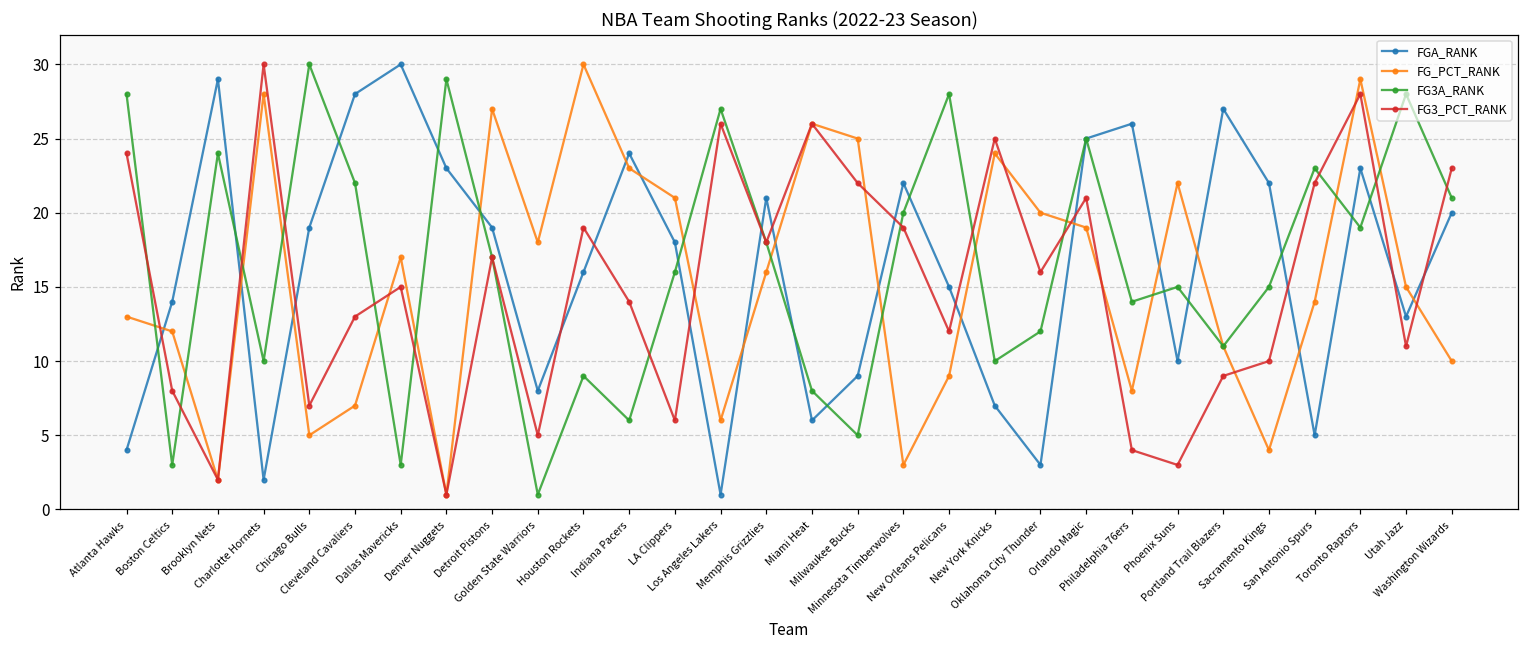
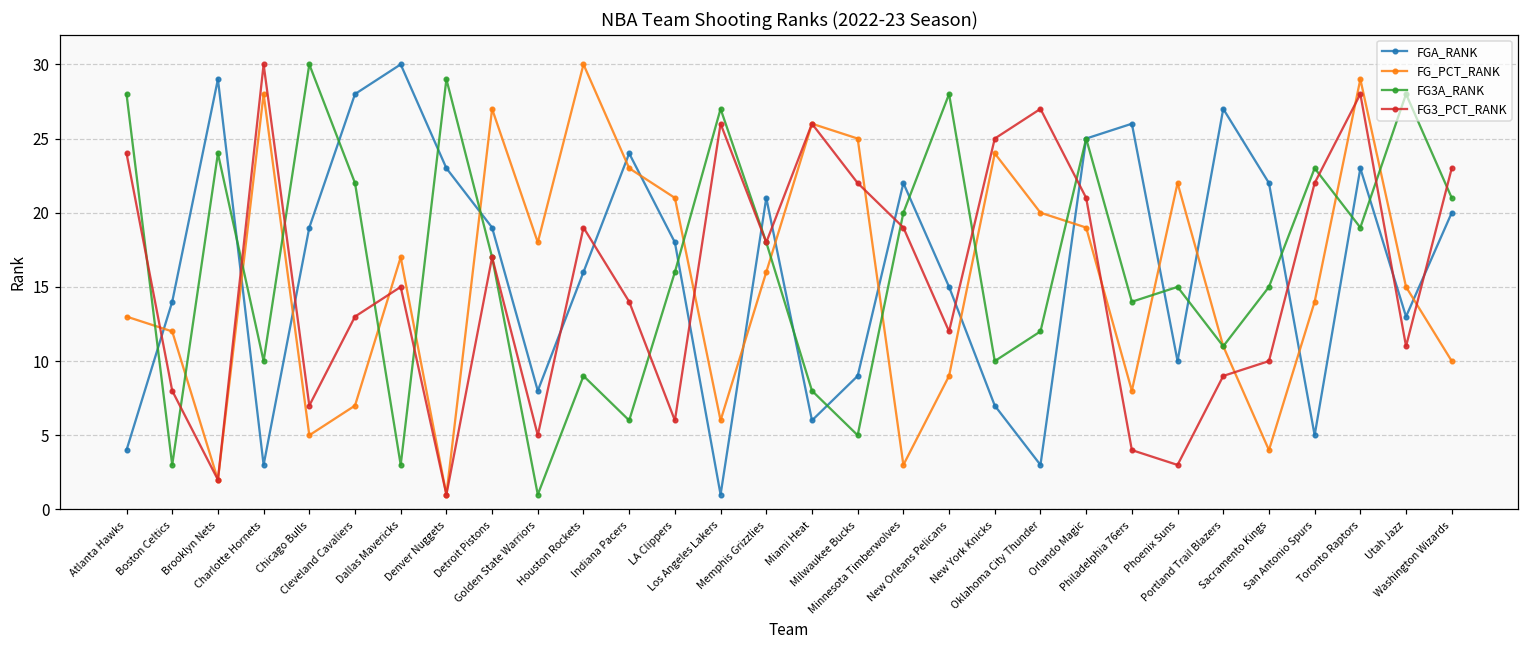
  {
    "FGA_RANK": {
      "Atlanta Hawks": 4,
      "Boston Celtics": 14,
      "Brooklyn Nets": 29,
-     "Charlotte Hornets": 2,
+     "Charlotte Hornets": 3,
      "Chicago Bulls": 19,
      "Cleveland Cavaliers": 28,
      "Dallas Mavericks": 30,
      "Denver Nuggets": 23,
      "Detroit Pistons": 19,
      "Golden State Warriors": 8,
      "Houston Rockets": 16,
      "Indiana Pacers": 24,
      "LA Clippers": 18,
      "Los Angeles Lakers": 1,
      "Memphis Grizzlies": 21,
      "Miami Heat": 6,
      "Milwaukee Bucks": 9,
      "Minnesota Timberwolves": 22,
      "New Orleans Pelicans": 15,
      "New York Knicks": 7,
      "Oklahoma City Thunder": 3,
      "Philadelphia 76ers": 26,
      "Phoenix Suns": 10,
      "Portland Trail Blazers": 27,
      "Sacramento Kings": 22,
      "San Antonio Spurs": 5,
      "Toronto Raptors": 23,
      "Utah Jazz": 13,
      "Washington Wizards": 20
    },
    "FG_PCT_RANK": {
      "Atlanta Hawks": 13,
      "Boston Celtics": 12,
      "Charlotte Hornets": 28,
      "Chicago Bulls": 5,
      "Cleveland Cavaliers": 7,
      "Dallas Mavericks": 17,
      "Detroit Pistons": 27,
      "Golden State Warriors": 18,
      "Houston Rockets": 30,
      "Indiana Pacers": 23,
      "LA Clippers": 21,
      "Los Angeles Lakers": 6,
      "Memphis Grizzlies": 16,
      "Milwaukee Bucks": 25,
      "Minnesota Timberwolves": 3,
      "New Orleans Pelicans": 9,
      "New York Knicks": 24,
      "Oklahoma City Thunder": 20,
      "Orlando Magic": 19,
      "Philadelphia 76ers": 8,
      "Phoenix Suns": 22,
      "Sacramento Kings": 4,
      "San Antonio Spurs": 14,
      "Toronto Raptors": 29,
      "Utah Jazz": 15,
      "Washington Wizards": 10
    },
    "FG3A_RANK": {
      "Atlanta Hawks": 28,
      "Boston Celtics": 3,
      "Brooklyn Nets": 24,
      "Charlotte Hornets": 10,
      "Chicago Bulls": 30,
      "Cleveland Cavaliers": 22,
      "Dallas Mavericks": 3,
      "Denver Nuggets": 29,
      "Golden State Warriors": 1,
      "Houston Rockets": 9,
      "Indiana Pacers": 6,
      "LA Clippers": 16,
      "Los Angeles Lakers": 27,
      "Miami Heat": 8,
      "Milwaukee Bucks": 5,
      "Minnesota Timberwolves": 20,
      "New Orleans Pelicans": 28,
      "New York Knicks": 10,
      "Oklahoma City Thunder": 12,
      "Philadelphia 76ers": 14,
      "Phoenix Suns": 15,
      "Sacramento Kings": 15,
      "San Antonio Spurs": 23,
      "Toronto Raptors": 19,
      "Washington Wizards": 21
    },
    "FG3_PCT_RANK": {
      "Atlanta Hawks": 24,
      "Boston Celtics": 8,
      "Charlotte Hornets": 30,
      "Chicago Bulls": 7,
      "Cleveland Cavaliers": 13,
      "Dallas Mavericks": 15,
      "Golden State Warriors": 5,
      "Houston Rockets": 19,
      "Indiana Pacers": 14,
      "LA Clippers": 6,
      "Los Angeles Lakers": 26,
      "Milwaukee Bucks": 22,
      "Minnesota Timberwolves": 19,
      "New Orleans Pelicans": 12,
      "New York Knicks": 25,
-     "Oklahoma City Thunder": 16,
+     "Oklahoma City Thunder": 27,
      "Orlando Magic": 21,
      "Philadelphia 76ers": 4,
      "Phoenix Suns": 3,
      "Portland Trail Blazers": 9,
      "Sacramento Kings": 10,
      "San Antonio Spurs": 22,
      "Toronto Raptors": 28,
      "Utah Jazz": 11,
      "Washington Wizards": 23
    }
  }
